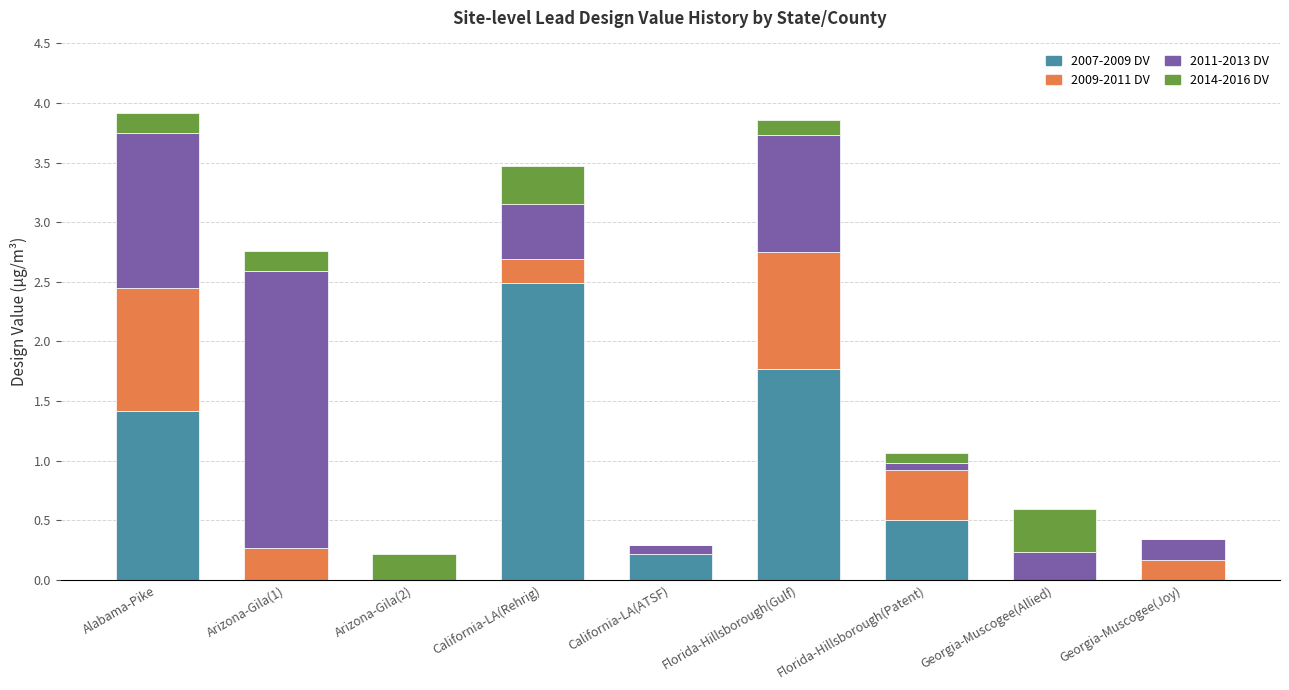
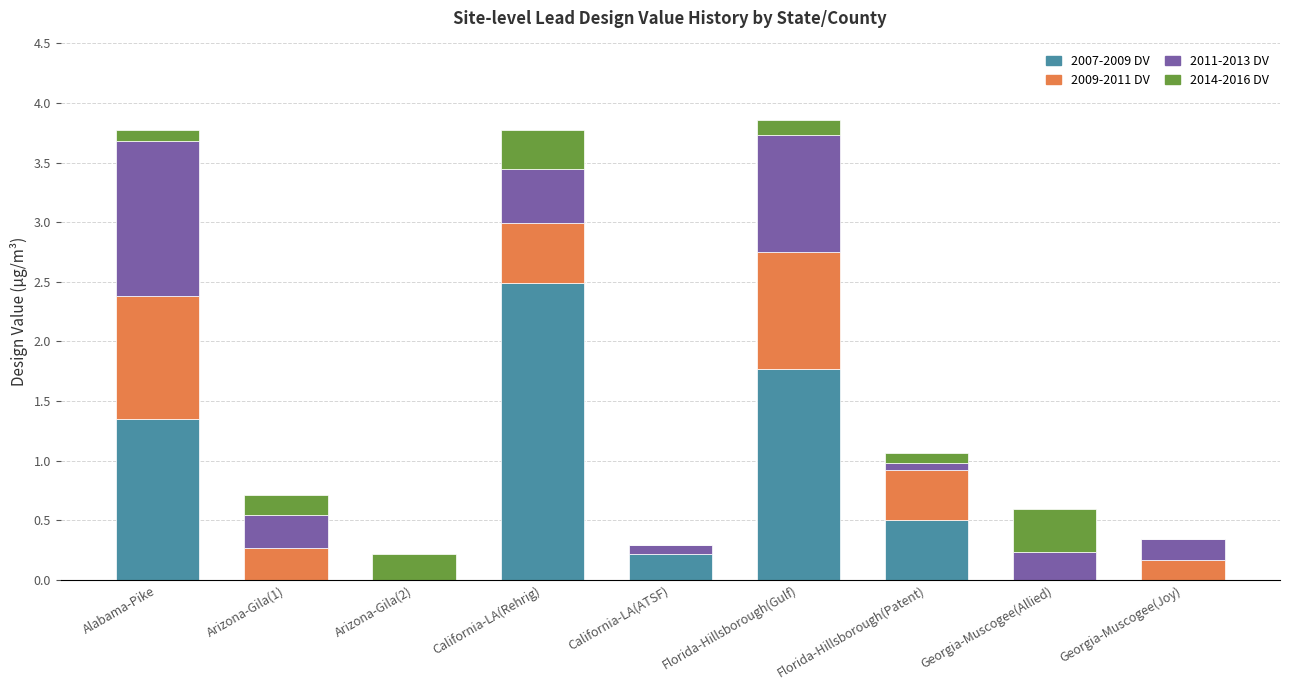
  {
    "2007-2009 DV": {
-     "Alabama-Pike": 1.42,
+     "Alabama-Pike": 1.35,
      "Arizona-Gila(1)": 0.00,
      "Arizona-Gila(2)": 0.00,
      "California-LA(Rehrig)": 2.49,
      "California-LA(ATSF)": 0.22,
      "Florida-Hillsborough(Gulf)": 1.77,
      "Florida-Hillsborough(Patent)": 0.50,
      "Georgia-Muscogee(Allied)": 0.00,
      "Georgia-Muscogee(Joy)": 0.00
    },
    "2009-2011 DV": {
      "Alabama-Pike": 1.03,
      "Arizona-Gila(1)": 0.27,
      "Arizona-Gila(2)": 0.0,
-     "California-LA(Rehrig)": 0.2,
+     "California-LA(Rehrig)": 0.5,
      "California-LA(ATSF)": 0.0,
      "Florida-Hillsborough(Gulf)": 1.0,
      "Florida-Hillsborough(Patent)": 0.4,
      "Georgia-Muscogee(Allied)": 0.0,
      "Georgia-Muscogee(Joy)": 0.17
    },
    "2011-2013 DV": {
      "Alabama-Pike": 1.30,
-     "Arizona-Gila(1)": 2.32,
+     "Arizona-Gila(1)": 0.27,
      "Arizona-Gila(2)": 0.00,
      "California-LA(Rehrig)": 0.46,
      "California-LA(ATSF)": 0.07,
      "Florida-Hillsborough(Gulf)": 0.98,
      "Florida-Hillsborough(Patent)": 0.06,
      "Georgia-Muscogee(Allied)": 0.23,
      "Georgia-Muscogee(Joy)": 0.17
    },
    "2014-2016 DV": {
-     "Alabama-Pike": 0.17,
+     "Alabama-Pike": 0.09,
      "Arizona-Gila(1)": 0.17,
      "Arizona-Gila(2)": 0.22,
      "California-LA(Rehrig)": 0.32,
      "California-LA(ATSF)": 0.00,
      "Florida-Hillsborough(Gulf)": 0.13,
      "Florida-Hillsborough(Patent)": 0.08,
      "Georgia-Muscogee(Allied)": 0.36,
      "Georgia-Muscogee(Joy)": 0.00
    }
  }
